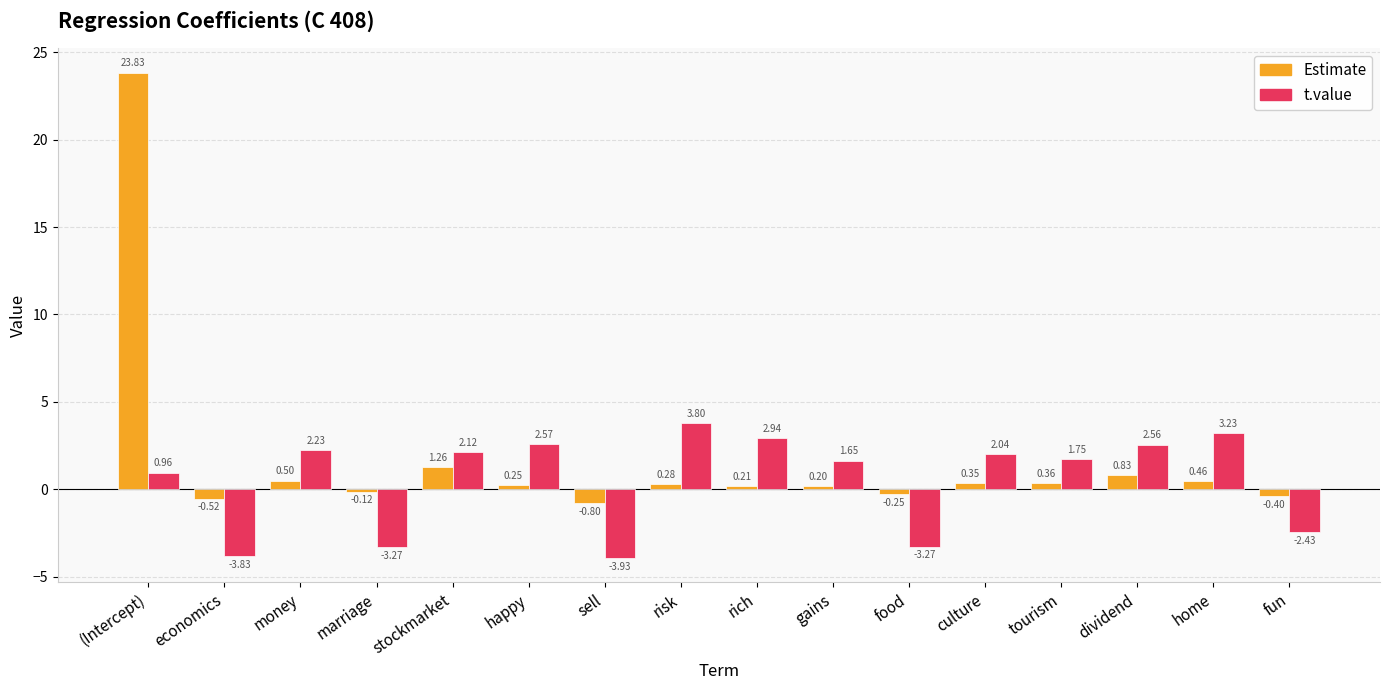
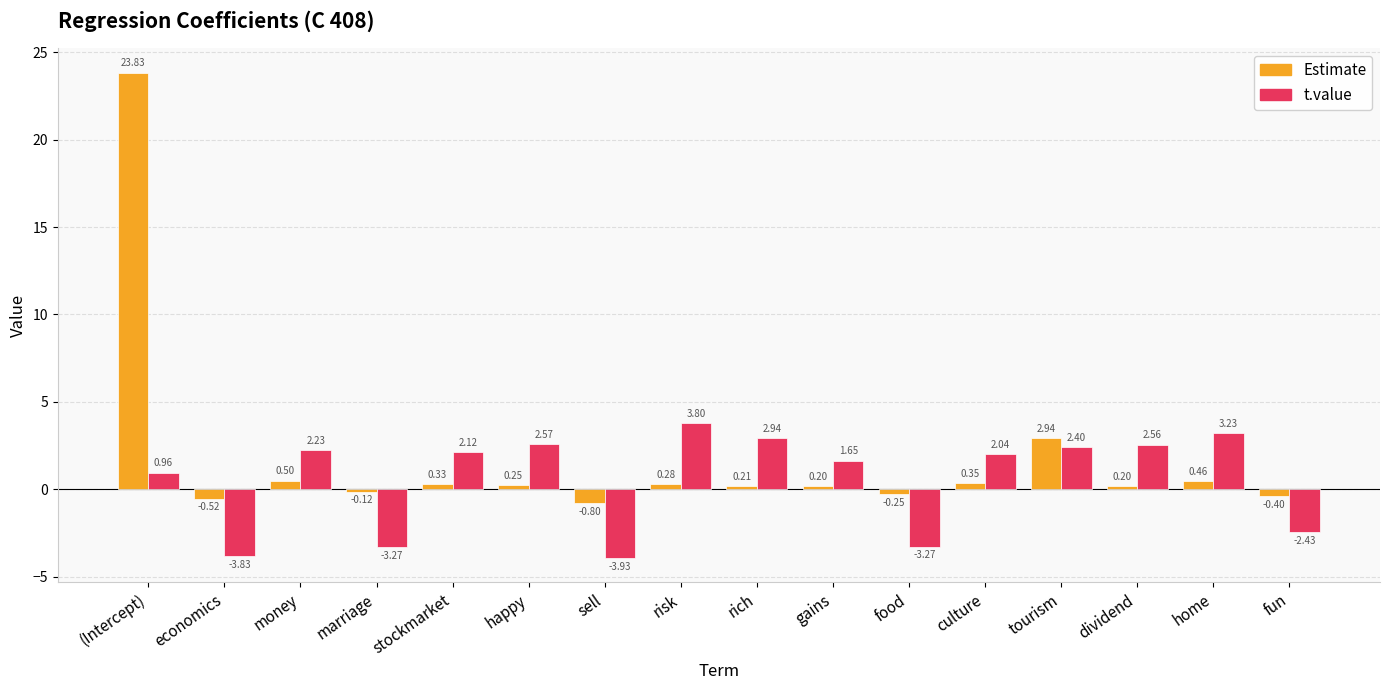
  {
    "Estimate": {
      "(Intercept)": 23.83,
      "economics": -0.52,
      "money": 0.50,
      "marriage": -0.12,
-     "stockmarket": 1.26,
+     "stockmarket": 0.33,
      "happy": 0.25,
      "sell": -0.80,
      "risk": 0.28,
      "rich": 0.21,
      "gains": 0.20,
      "food": -0.25,
      "culture": 0.35,
-     "tourism": 0.36,
-     "dividend": 0.83,
+     "tourism": 2.94,
+     "dividend": 0.20,
      "home": 0.46,
      "fun": -0.40
    },
    "t.value": {
      "(Intercept)": 0.96,
      "economics": -3.83,
      "money": 2.23,
      "marriage": -3.27,
      "stockmarket": 2.12,
      "happy": 2.57,
      "sell": -3.93,
      "risk": 3.80,
      "rich": 2.94,
      "gains": 1.65,
      "food": -3.27,
      "culture": 2.04,
-     "tourism": 1.75,
+     "tourism": 2.40,
      "dividend": 2.56,
      "home": 3.23,
      "fun": -2.43
    }
  }
